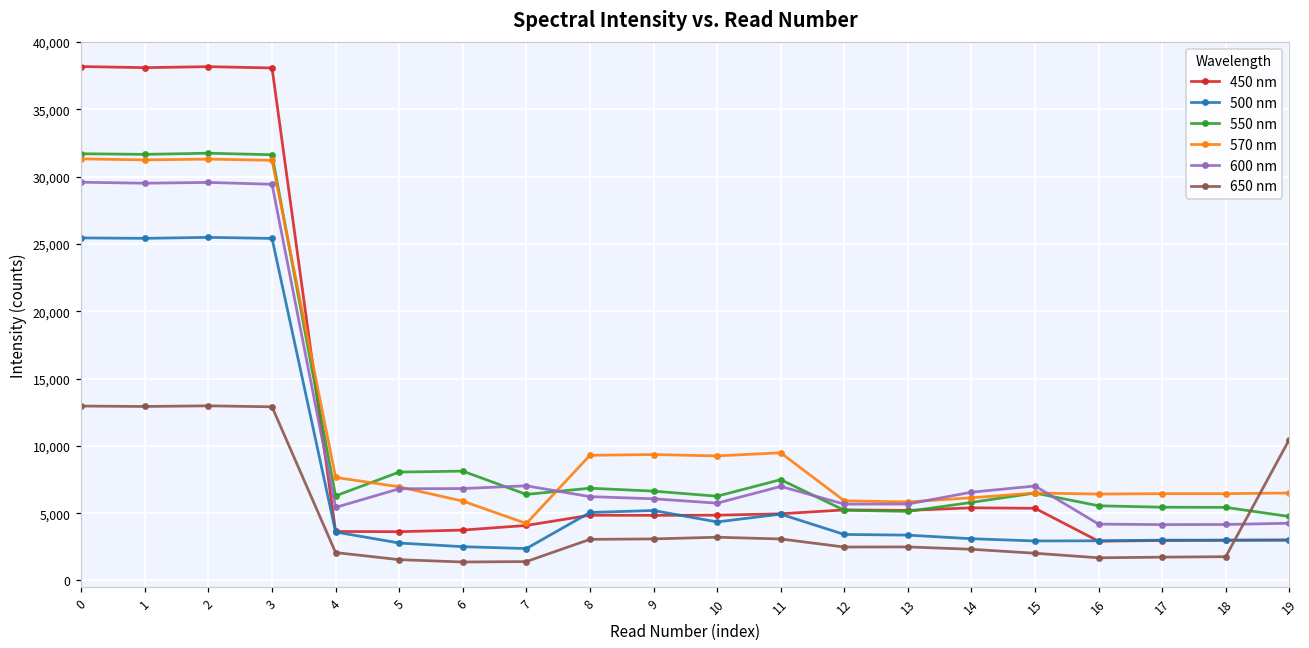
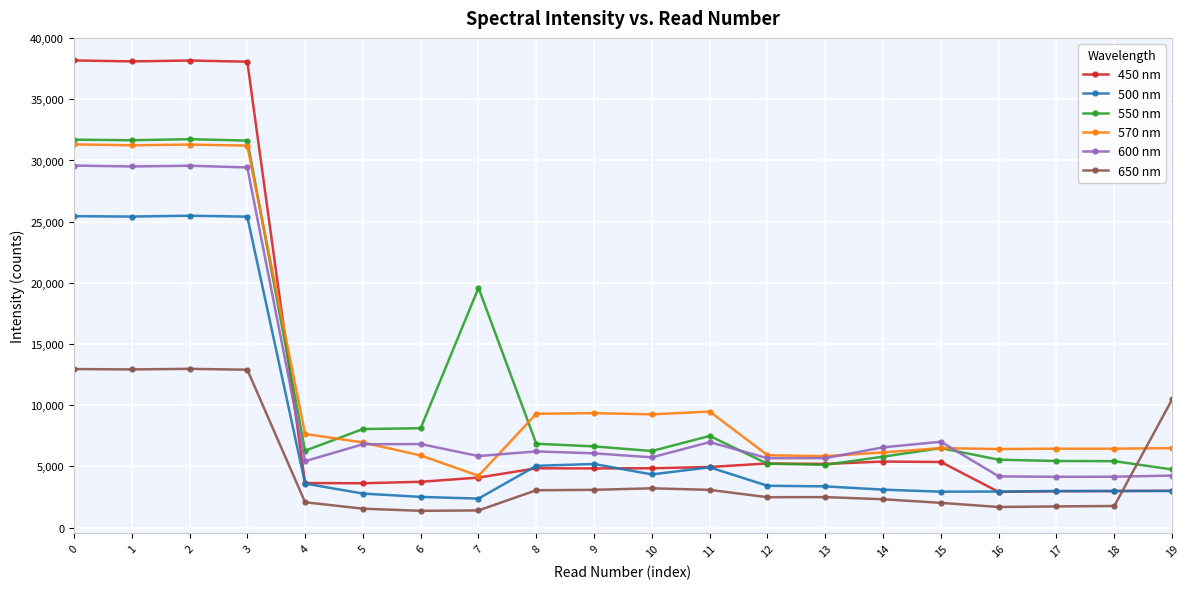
  {
    "450 nm": {
      "0": "38,200",
      "1": "38,100",
      "2": "38,200",
      "3": "38,100",
      "5": "3,600",
      "6": "3,700",
      "9": "4,800",
      "10": "4,800",
      "14": "5,400",
      "15": "5,400"
    },
    "500 nm": {
      "0": "25,400",
      "1": "25,400",
      "2": "25,500",
      "3": "25,400",
      "5": "2,800",
      "6": "2,500",
      "7": "2,400",
      "9": "5,200",
      "10": "4,300",
      "12": "3,400",
      "13": "3,400",
      "14": "3,100",
      "15": "2,900"
    },
    "550 nm": {
      "0": "31,700",
      "1": "31,700",
      "2": "31,700",
      "3": "31,600",
      "4": "6,300",
      "5": "8,100",
      "6": "8,100",
-     "7": "6,400",
+     "7": "19,600",
      "8": "6,900",
      "9": "6,600",
      "10": "6,300",
      "11": "7,500",
      "14": "5,800",
      "16": "5,500",
      "17": "5,400",
      "18": "5,400",
      "19": "4,800"
    },
    "570 nm": {
      "0": "31,300",
      "1": "31,200",
      "2": "31,300",
      "3": "31,200",
      "4": "7,700",
      "6": "5,900",
      "8": "9,300",
      "9": "9,400",
      "10": "9,300",
      "11": "9,500",
      "12": "5,900",
      "14": "6,100",
      "16": "6,400",
      "17": "6,400",
      "18": "6,400",
      "19": "6,500"
    },
    "600 nm": {
      "0": "29,600",
      "1": "29,500",
      "2": "29,600",
      "3": "29,400",
      "4": "5,400",
      "6": "6,800",
-     "7": "7,000",
+     "7": "5,800",
      "8": "6,200",
      "9": "6,100",
      "10": "5,700",
      "11": "7,000",
      "12": "5,700",
      "14": "6,600",
      "15": "7,000",
      "16": "4,200",
      "17": "4,100",
      "18": "4,200",
      "19": "4,300"
    },
    "650 nm": {
      "0": "13,000",
      "1": "12,900",
      "2": "13,000",
      "3": "12,900",
      "4": "2,100",
      "5": "1,500",
      "6": "1,400",
      "7": "1,400",
      "8": "3,100",
      "9": "3,100",
      "10": "3,200",
      "11": "3,100",
      "12": "2,500",
      "13": "2,500",
      "14": "2,300",
      "15": "2,000",
      "16": "1,700",
      "17": "1,700",
      "18": "1,800",
      "19": "10,500"
    }
  }
